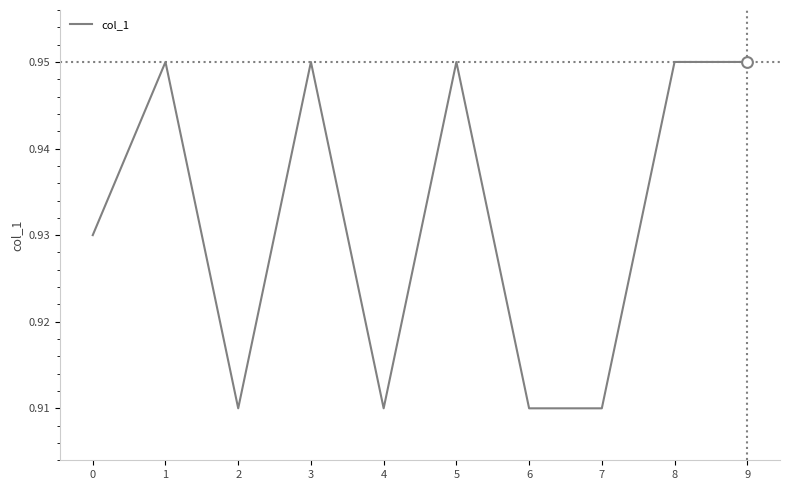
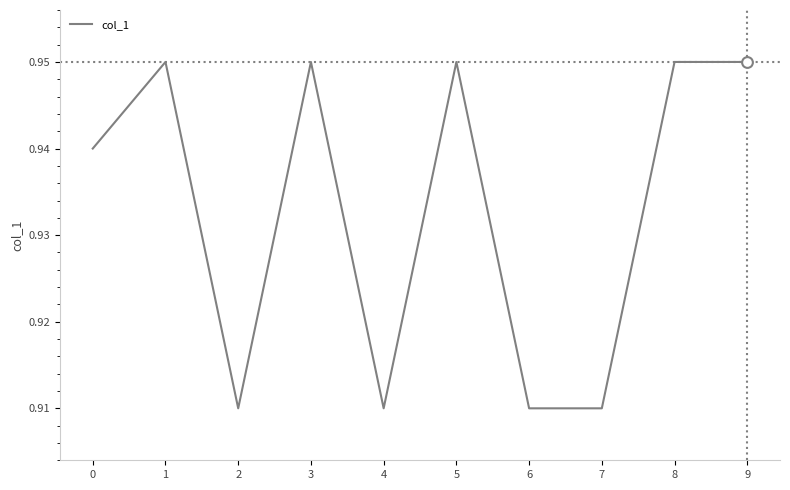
  {
    "col_1": {
-     "0": 0.93,
+     "0": 0.94,
      "1": 0.95,
      "2": 0.91,
      "3": 0.95,
      "4": 0.91,
      "5": 0.95,
      "6": 0.91,
      "7": 0.91,
      "8": 0.95
    }
  }
